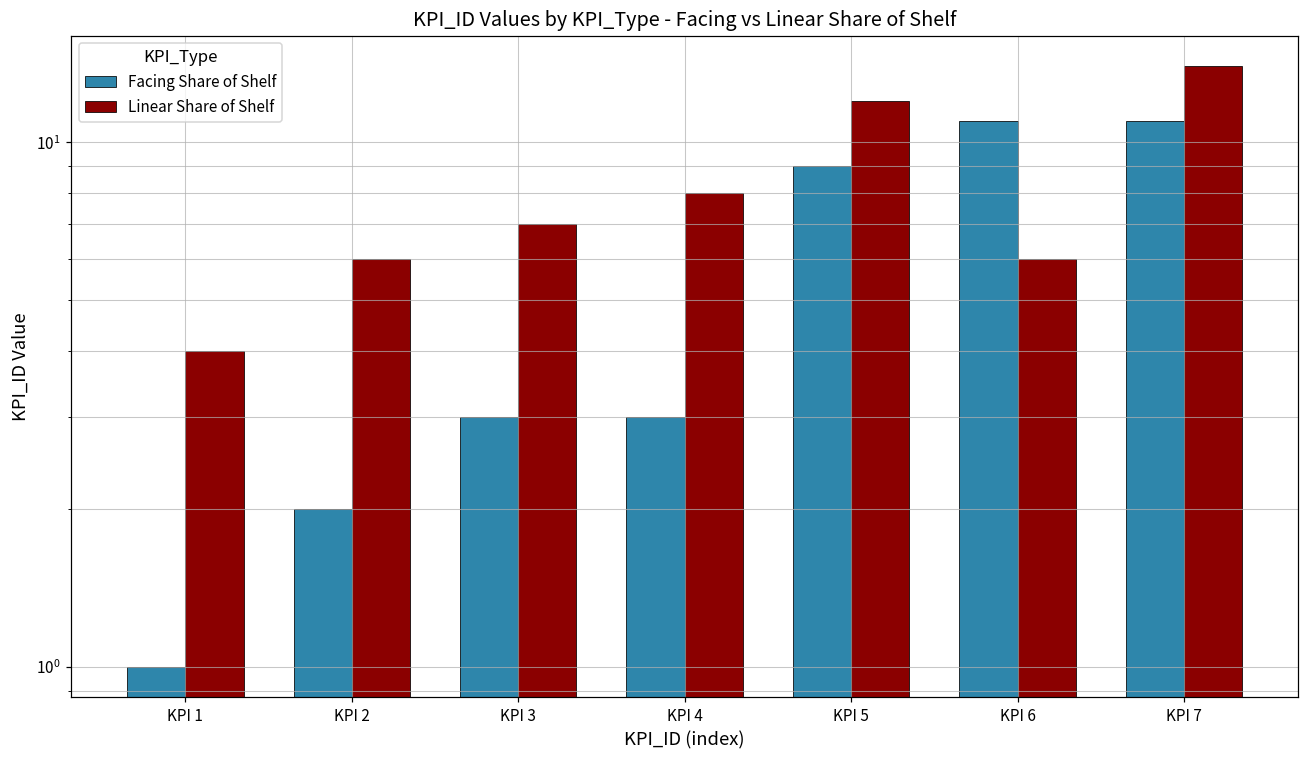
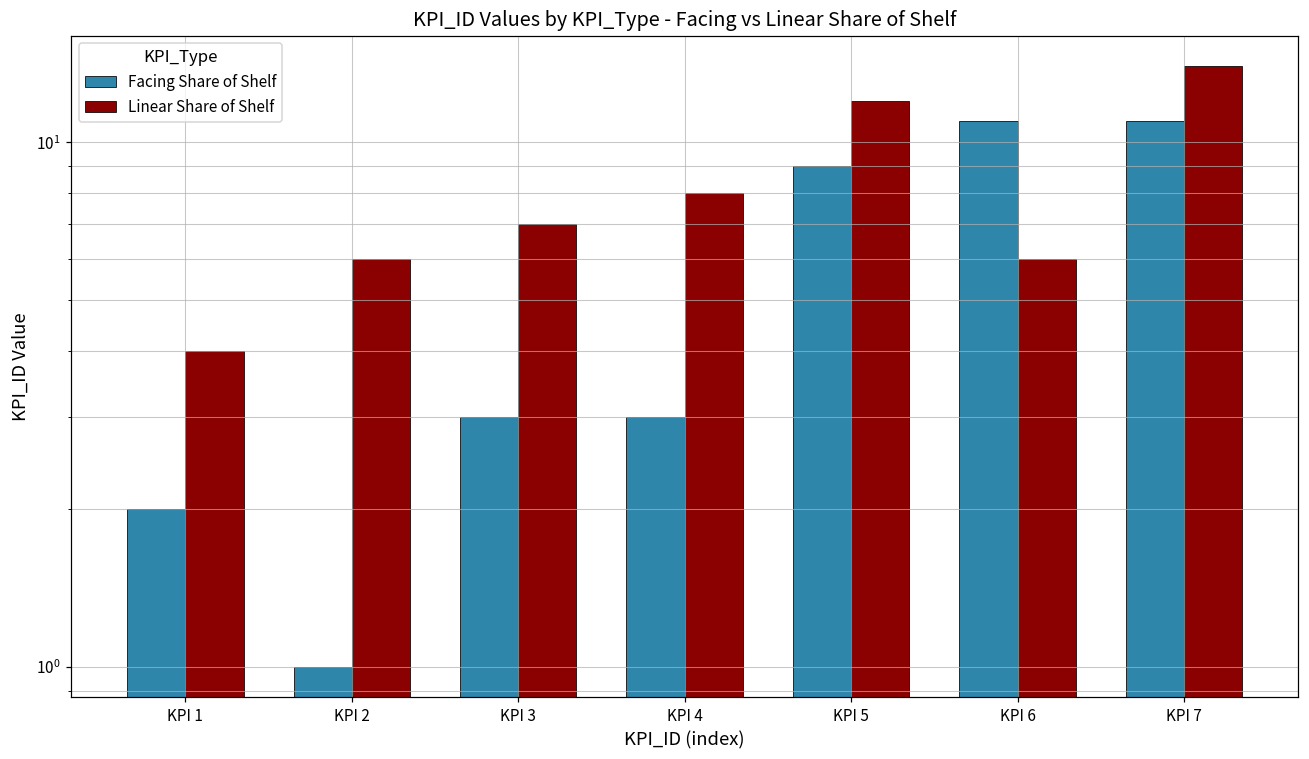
  {
    "Facing Share of Shelf": {
-     "KPI 1": 1,
-     "KPI 2": 2,
+     "KPI 1": 2,
+     "KPI 2": 1,
      "KPI 3": 3,
      "KPI 4": 3,
      "KPI 5": 9,
      "KPI 6": 11,
      "KPI 7": 11
    },
    "Linear Share of Shelf": {
      "KPI 1": 4,
      "KPI 2": 6,
      "KPI 3": 7,
      "KPI 4": 8,
      "KPI 5": 12,
      "KPI 6": 6,
      "KPI 7": 14
    }
  }
